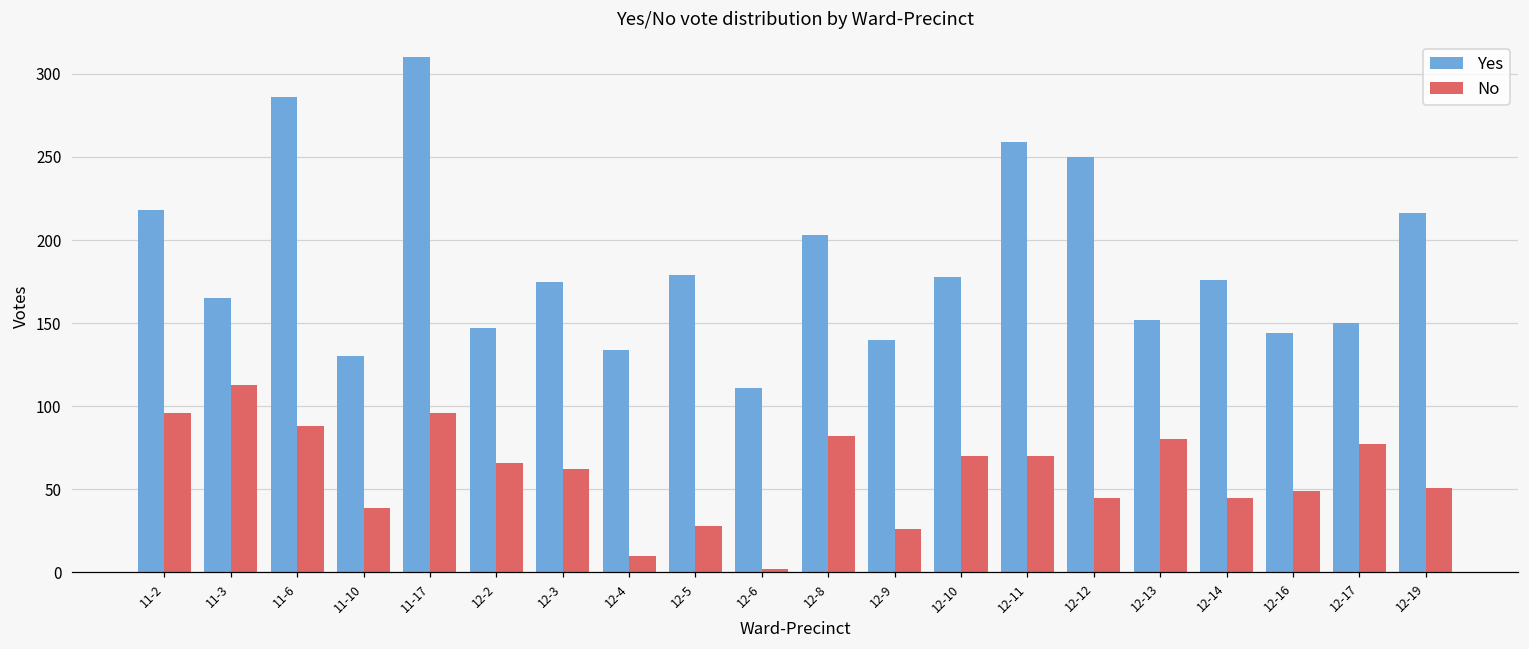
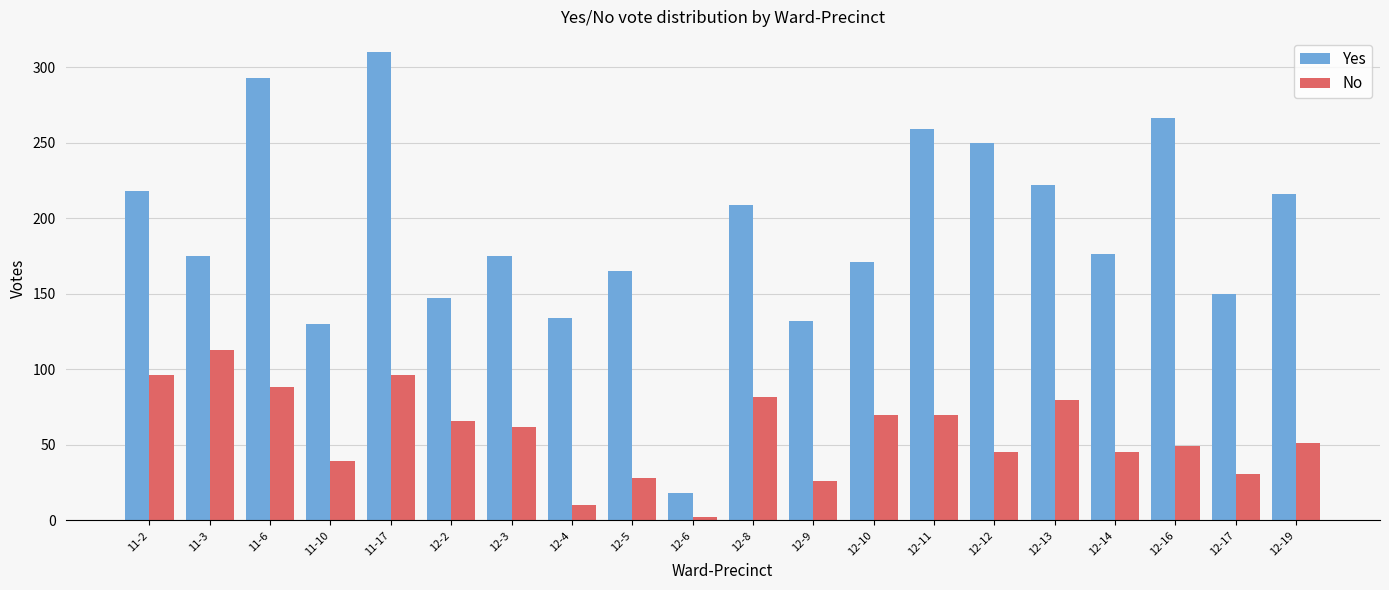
  {
    "Yes": {
      "11-2": 218,
-     "11-3": 165,
-     "11-6": 286,
+     "11-3": 175,
+     "11-6": 293,
      "11-10": 130,
      "11-17": 310,
      "12-2": 147,
      "12-3": 175,
      "12-4": 134,
-     "12-5": 179,
-     "12-6": 111,
-     "12-8": 203,
-     "12-9": 140,
-     "12-10": 178,
+     "12-5": 165,
+     "12-6": 18,
+     "12-8": 209,
+     "12-9": 132,
+     "12-10": 171,
      "12-11": 259,
      "12-12": 250,
-     "12-13": 152,
+     "12-13": 222,
      "12-14": 176,
-     "12-16": 144,
+     "12-16": 266,
      "12-17": 150,
      "12-19": 216
    },
    "No": {
      "11-2": 96,
      "11-3": 113,
      "11-6": 88,
      "11-10": 39,
      "11-17": 96,
      "12-2": 66,
      "12-3": 62,
      "12-4": 10,
      "12-5": 28,
      "12-6": 2,
      "12-8": 82,
      "12-9": 26,
      "12-10": 70,
      "12-11": 70,
      "12-12": 45,
      "12-13": 80,
      "12-14": 45,
      "12-16": 49,
-     "12-17": 77,
+     "12-17": 31,
      "12-19": 51
    }
  }
